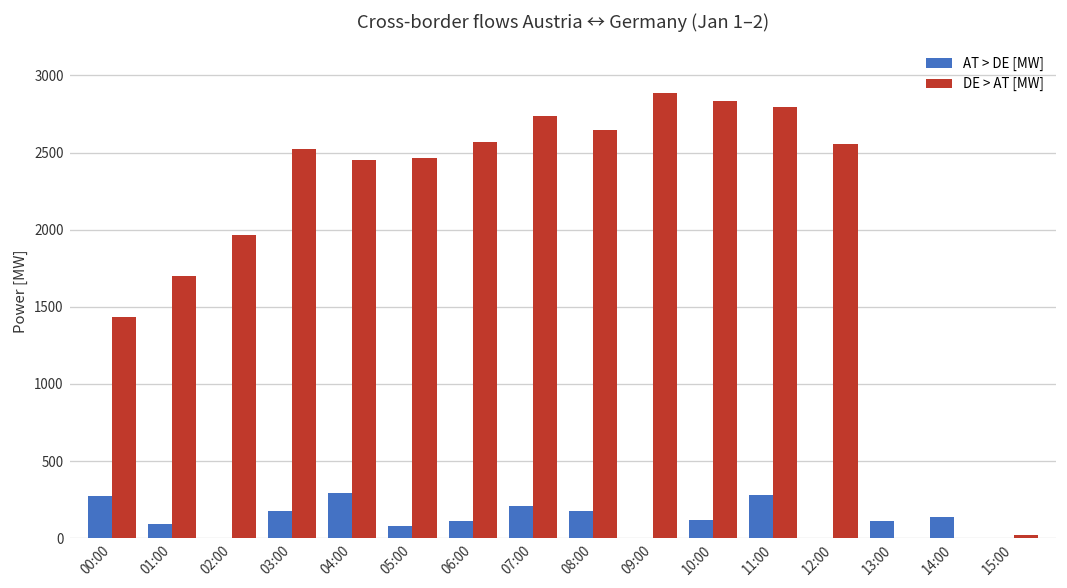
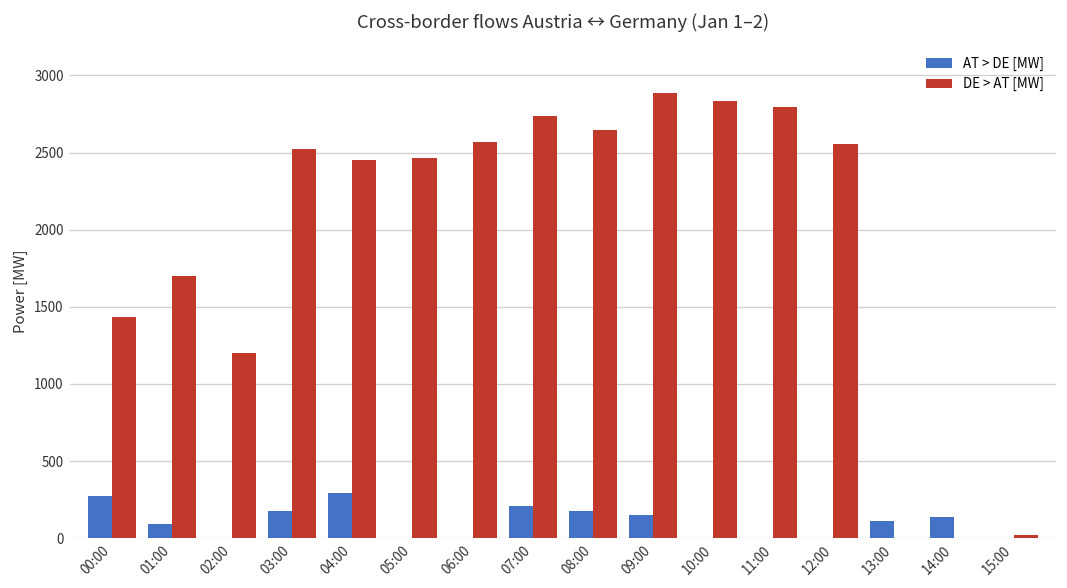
  {
    "AT > DE [MW]": {
      "00:00": 270,
      "01:00": 90,
      "02:00": 0,
      "03:00": 180,
      "04:00": 290,
-     "05:00": 80,
-     "06:00": 110,
+     "05:00": 0,
+     "06:00": 0,
      "07:00": 210,
      "08:00": 170,
-     "09:00": 0,
-     "10:00": 120,
-     "11:00": 280,
+     "09:00": 150,
+     "10:00": 0,
+     "11:00": 0,
      "12:00": 0,
      "13:00": 110,
      "14:00": 140,
      "15:00": 0
    },
    "DE > AT [MW]": {
      "00:00": 1430,
      "01:00": 1700,
-     "02:00": 1970,
+     "02:00": 1200,
      "03:00": 2520,
      "04:00": 2450,
      "05:00": 2460,
      "06:00": 2570,
      "07:00": 2730,
      "08:00": 2640,
      "09:00": 2880,
      "10:00": 2830,
      "11:00": 2790,
      "12:00": 2550,
      "13:00": 0,
      "14:00": 0,
      "15:00": 20
    }
  }
